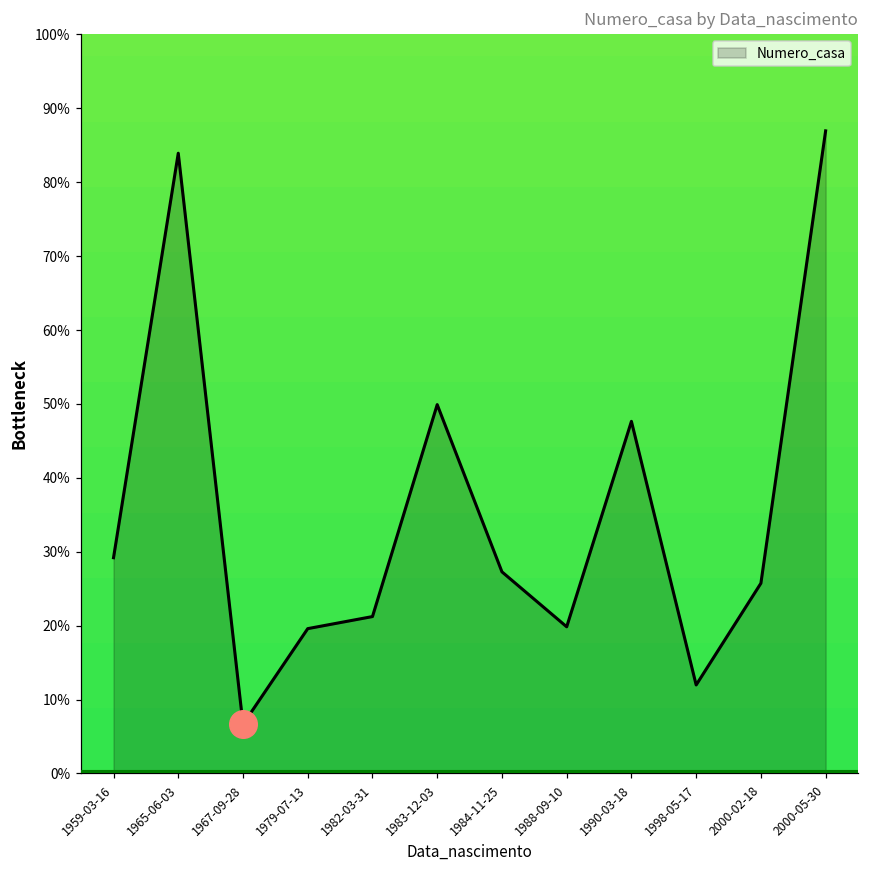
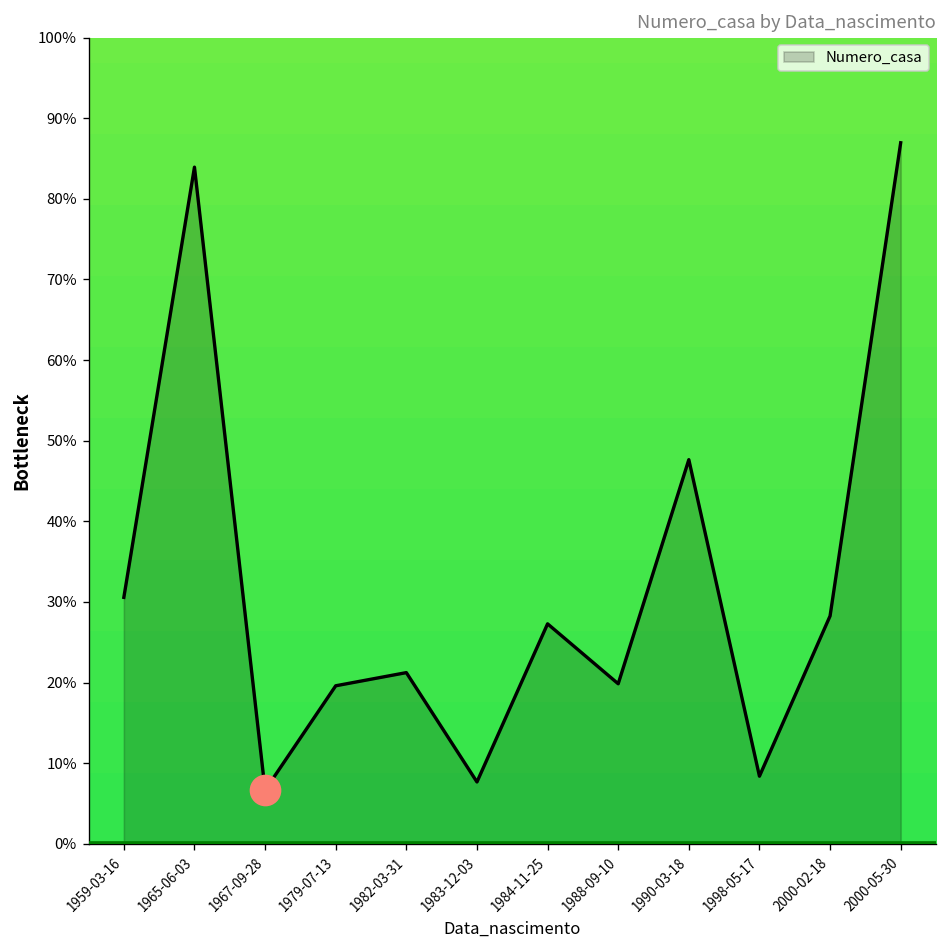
  {
    "Numero_casa": {
-     "1959-03-16": "29%",
+     "1959-03-16": "31%",
      "1965-06-03": "84%",
      "1979-07-13": "20%",
      "1982-03-31": "21%",
-     "1983-12-03": "50%",
+     "1983-12-03": "8%",
      "1984-11-25": "27%",
      "1988-09-10": "20%",
      "1990-03-18": "48%",
-     "1998-05-17": "12%",
-     "2000-02-18": "26%",
+     "1998-05-17": "8%",
+     "2000-02-18": "28%",
      "2000-05-30": "87%"
    }
  }
